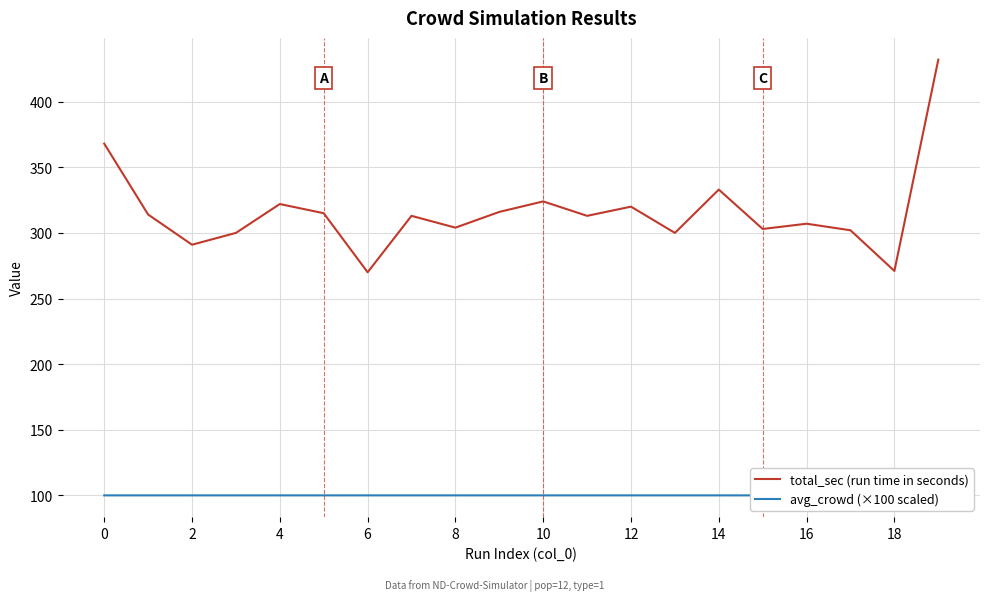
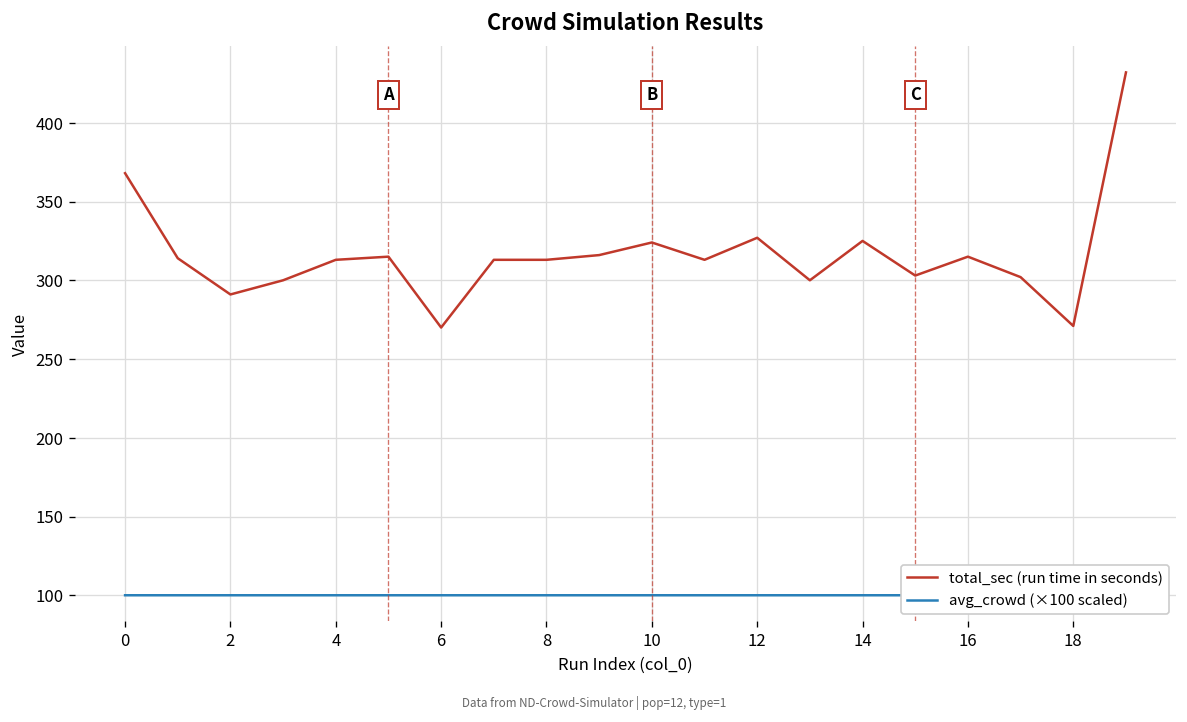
  {
    "total_sec (run time in seconds)": {
      "0": 368,
      "2": 291,
-     "4": 322,
+     "4": 313,
      "6": 270,
-     "8": 304,
+     "8": 313,
      "10": 324,
-     "12": 320,
-     "14": 333,
-     "16": 307,
+     "12": 327,
+     "14": 325,
+     "16": 315,
      "18": 271
    },
    "avg_crowd (×100 scaled)": {
      "0": 100,
      "2": 100,
      "4": 100,
      "6": 100,
      "8": 100,
      "10": 100,
      "12": 100,
      "14": 100
    }
  }
